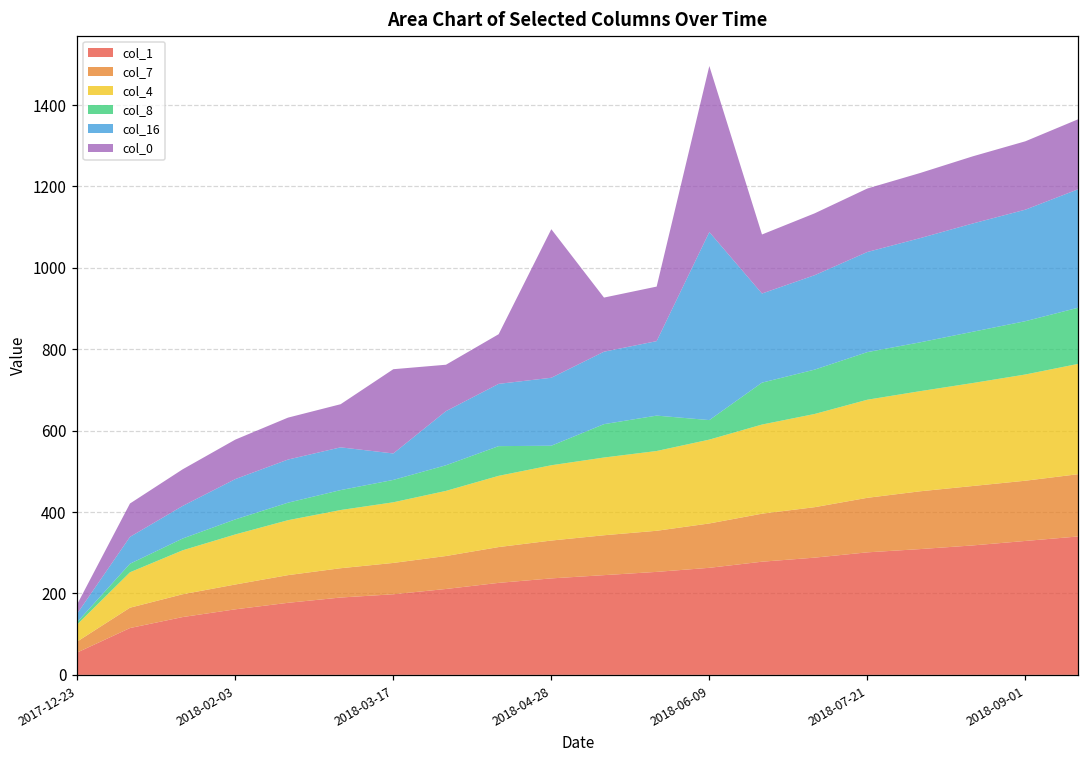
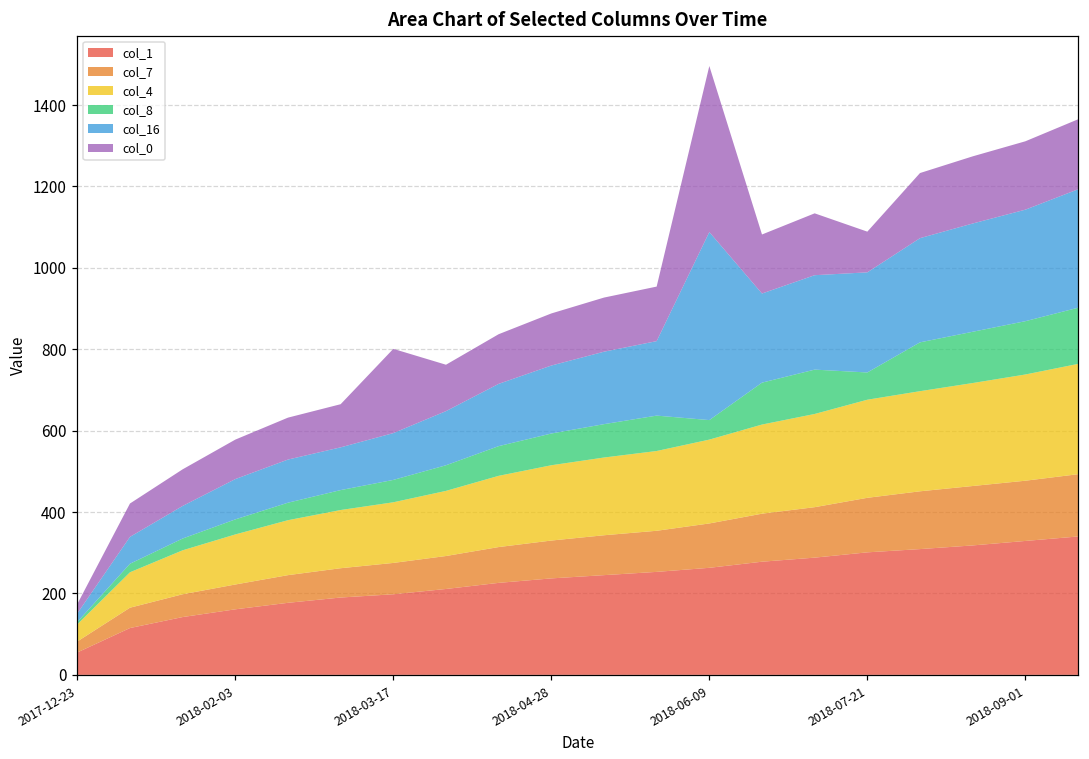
  {
    "col_4": {
      "2018-02-03": 120,
      "2018-03-17": 150,
      "2018-04-28": 190,
      "2018-06-09": 210,
      "2018-07-21": 240,
      "2018-09-01": 260
    },
    "col_8": {
      "2018-02-03": 40,
      "2018-03-17": 60,
-     "2018-04-28": 50,
+     "2018-04-28": 80,
      "2018-06-09": 50,
-     "2018-07-21": 120,
+     "2018-07-21": 70,
      "2018-09-01": 130
    },
    "col_16": {
      "2017-12-23": 20,
      "2018-02-03": 100,
-     "2018-03-17": 70,
+     "2018-03-17": 120,
      "2018-04-28": 170,
      "2018-06-09": 460,
      "2018-07-21": 250,
      "2018-09-01": 270
    },
    "col_0": {
      "2017-12-23": 20,
      "2018-02-03": 100,
      "2018-03-17": 210,
-     "2018-04-28": 370,
+     "2018-04-28": 130,
      "2018-06-09": 410,
-     "2018-07-21": 160,
+     "2018-07-21": 100,
      "2018-09-01": 170
    }
  }
